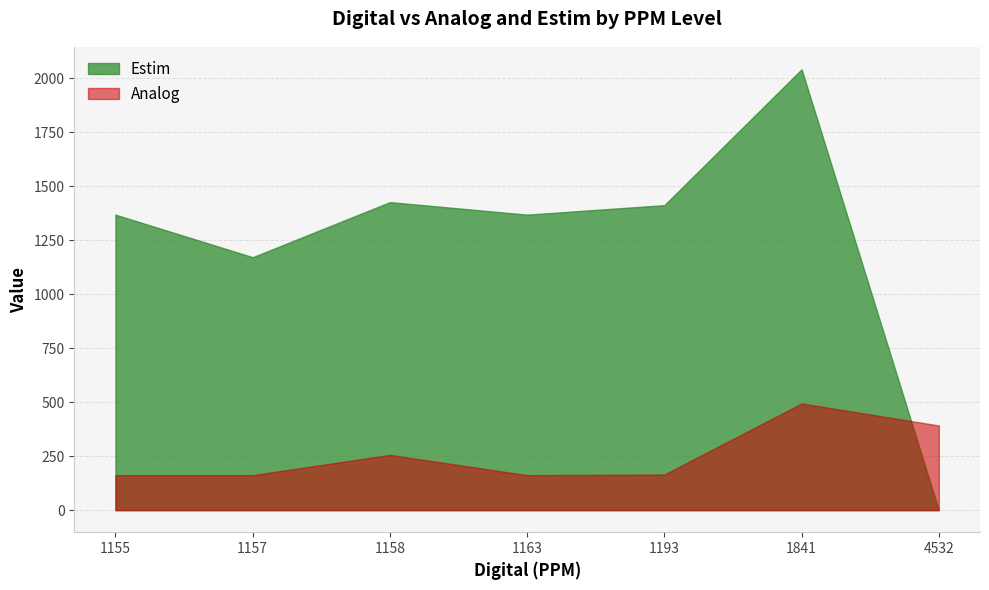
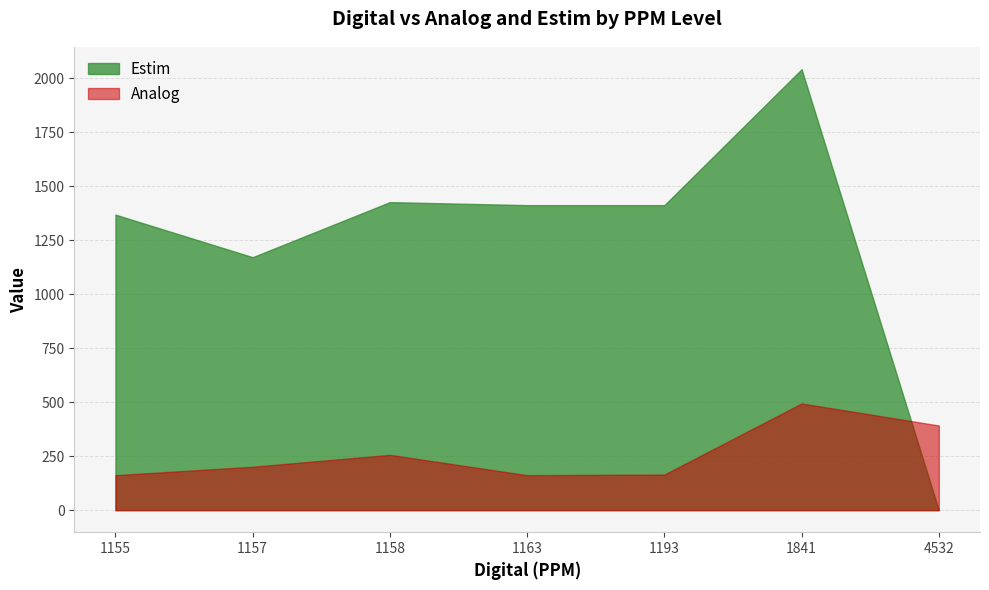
  {
    "Estim": {
      "1155": 1370,
      "1157": 1170,
      "1158": 1430,
-     "1163": 1370,
+     "1163": 1410,
      "1193": 1410,
      "1841": 2040,
      "4532": 0
    },
    "Analog": {
      "1155": 160,
-     "1157": 160,
+     "1157": 200,
      "1158": 260,
      "1163": 160,
      "1193": 170,
      "1841": 490,
      "4532": 390
    }
  }
